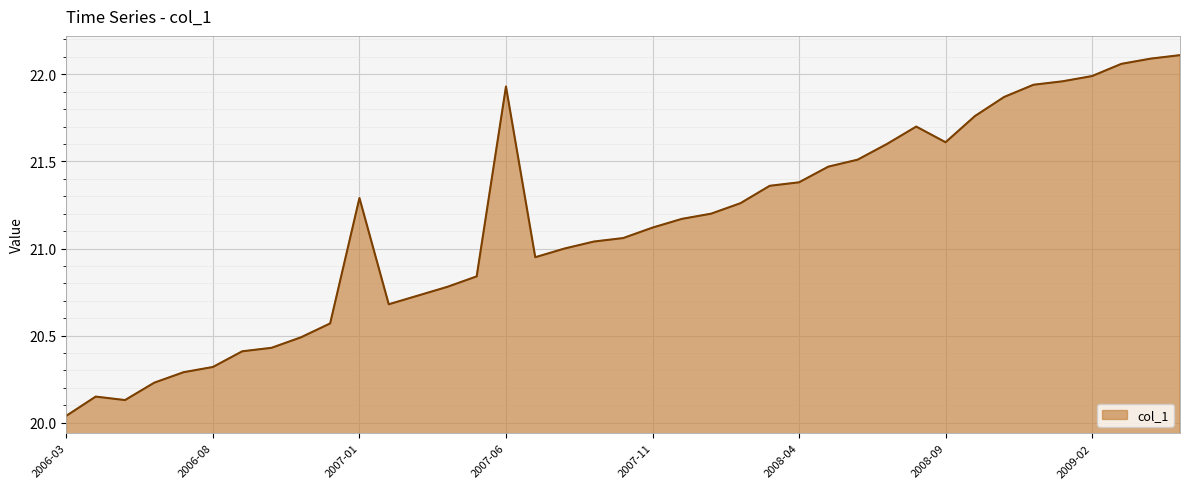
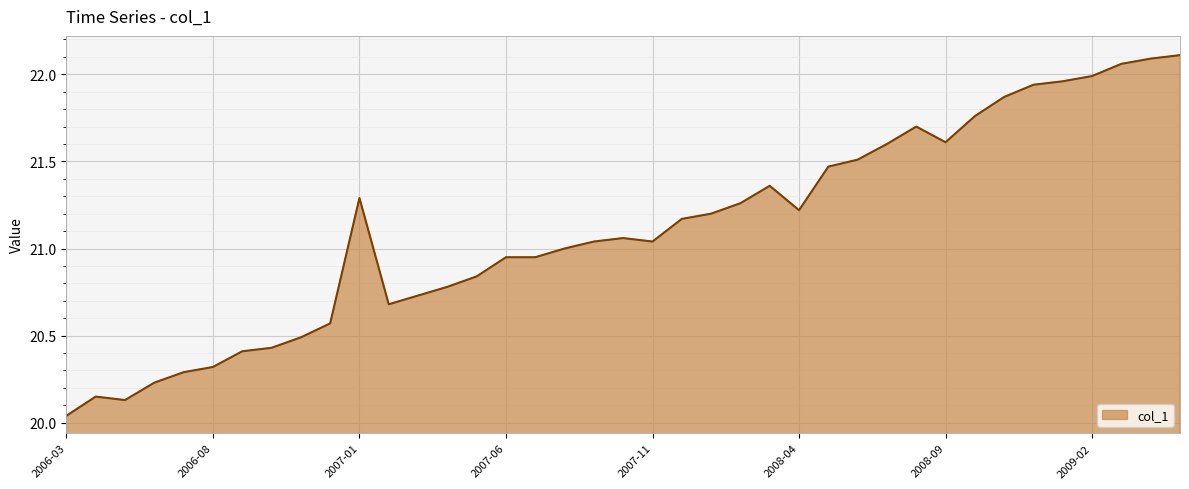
  {
    "2006-03": 20.04,
    "2006-08": 20.32,
    "2007-01": 21.29,
-   "2007-06": 21.93,
-   "2007-11": 21.12,
-   "2008-04": 21.38,
+   "2007-06": 20.95,
+   "2007-11": 21.04,
+   "2008-04": 21.22,
    "2008-09": 21.61,
    "2009-02": 21.99
  }
